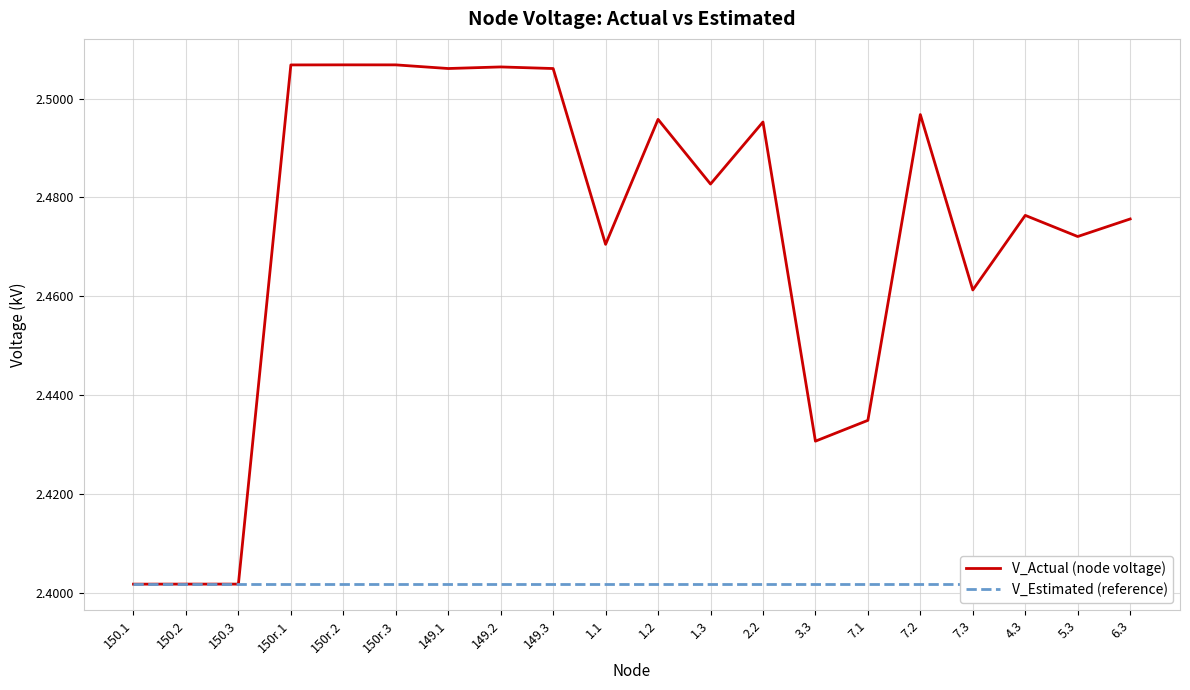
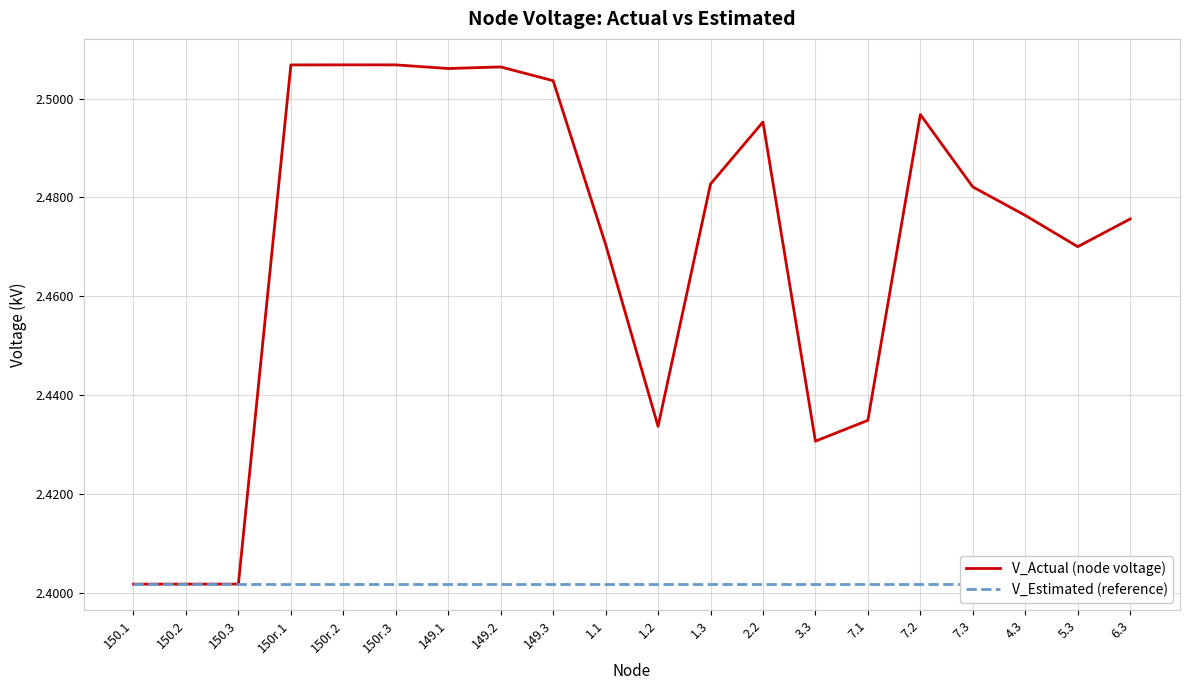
  {
    "V_Actual (node voltage)": {
      "150r.1": 2.507,
      "150r.2": 2.507,
      "150r.3": 2.507,
      "149.1": 2.506,
      "149.2": 2.506,
-     "149.3": 2.506,
+     "149.3": 2.504,
      "1.1": 2.470,
-     "1.2": 2.496,
+     "1.2": 2.434,
      "1.3": 2.483,
      "2.2": 2.495,
      "3.3": 2.431,
      "7.1": 2.435,
      "7.2": 2.497,
-     "7.3": 2.461,
+     "7.3": 2.482,
      "4.3": 2.476,
-     "5.3": 2.472,
+     "5.3": 2.470,
      "6.3": 2.476
    },
    "V_Estimated (reference)": {
      "150r.1": 2.402,
      "150r.2": 2.402,
      "150r.3": 2.402,
      "149.1": 2.402,
      "149.2": 2.402,
      "149.3": 2.402,
      "1.1": 2.402,
      "1.2": 2.402,
      "1.3": 2.402,
      "2.2": 2.402,
      "3.3": 2.402,
      "7.1": 2.402,
      "7.2": 2.402
    }
  }
